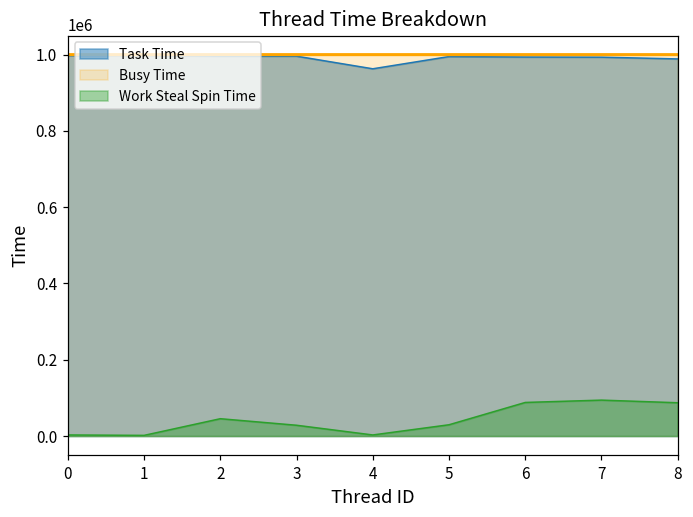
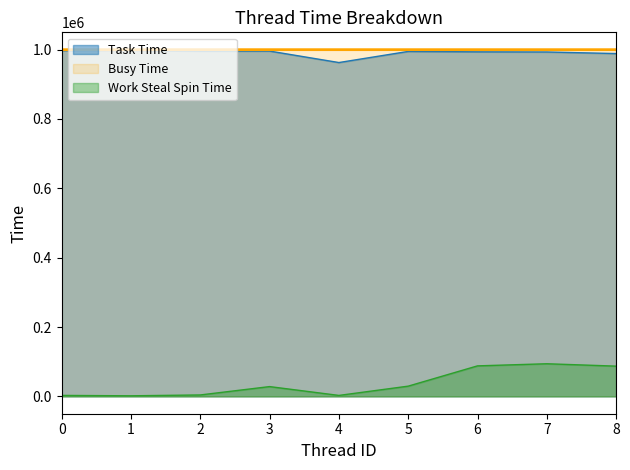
  {
    "Task Time": {
      "4": 960000,
      "8": 990000
    },
    "Busy Time": {
      "4": 1000000,
      "8": 1000000
    },
    "Work Steal Spin Time": {
      "0": 0,
      "1": 0,
-     "2": 50000,
+     "2": 0,
      "3": 30000,
      "4": 0,
      "5": 30000,
      "6": 90000,
      "7": 90000,
      "8": 90000
    }
  }
